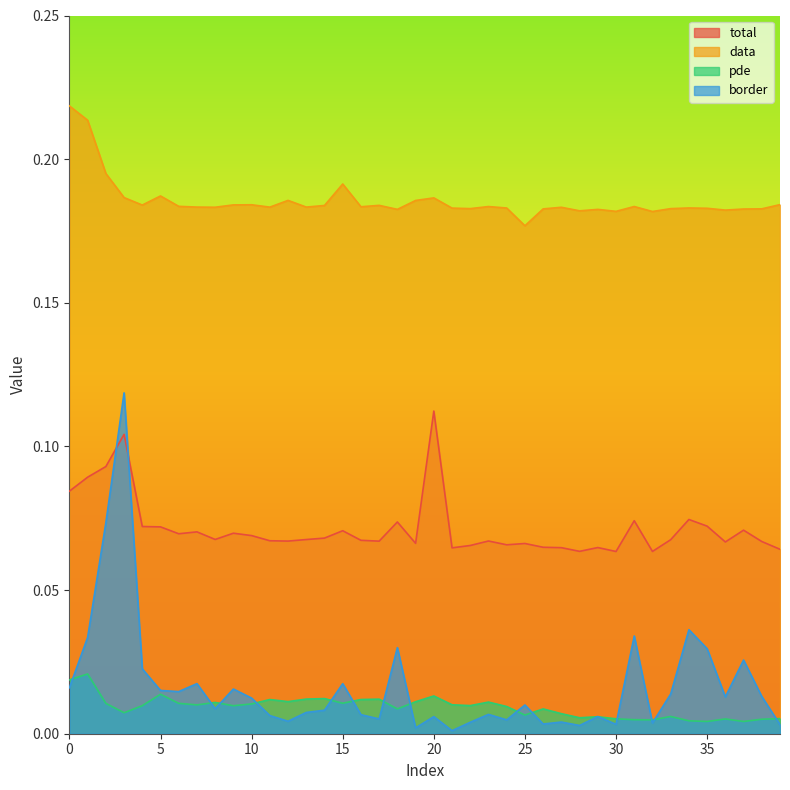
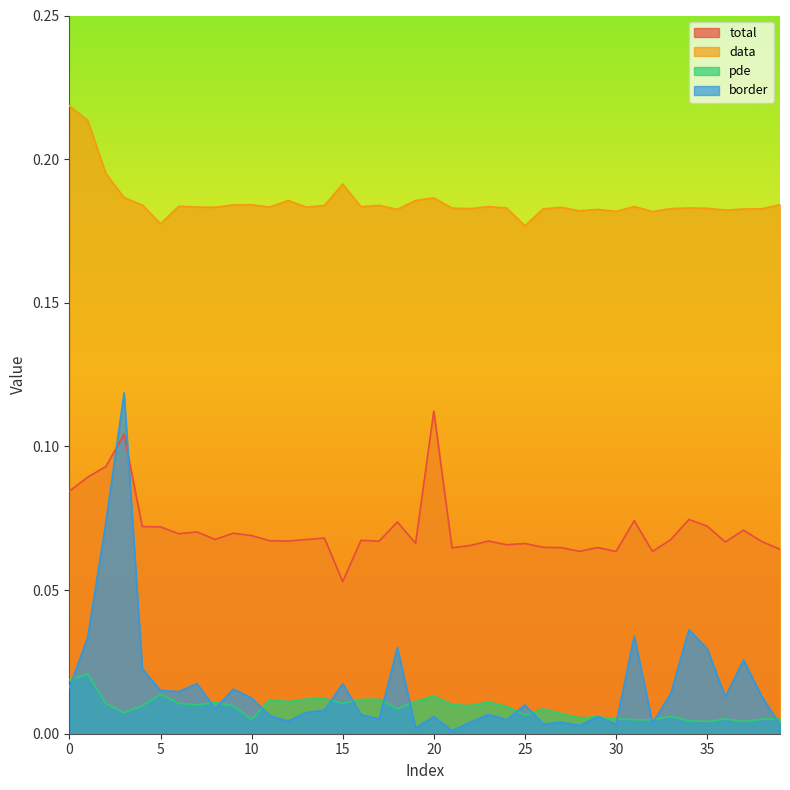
  {
    "total": {
      "0": 0.084,
      "5": 0.072,
      "10": 0.069,
-     "15": 0.071,
+     "15": 0.053,
      "20": 0.112,
      "25": 0.066,
      "30": 0.063,
      "35": 0.072
    },
    "data": {
      "0": 0.219,
-     "5": 0.187,
+     "5": 0.178,
      "10": 0.184,
      "15": 0.191,
      "20": 0.187,
      "25": 0.177,
      "30": 0.182,
      "35": 0.183
    },
    "pde": {
      "0": 0.019,
      "5": 0.014,
-     "10": 0.010,
+     "10": 0.005,
      "15": 0.011,
      "20": 0.013,
      "25": 0.007,
      "30": 0.005,
      "35": 0.004
    },
    "border": {
      "0": 0.016,
      "5": 0.015,
      "10": 0.012,
      "15": 0.017,
      "20": 0.006,
      "25": 0.010,
      "30": 0.003,
      "35": 0.030
    }
  }
